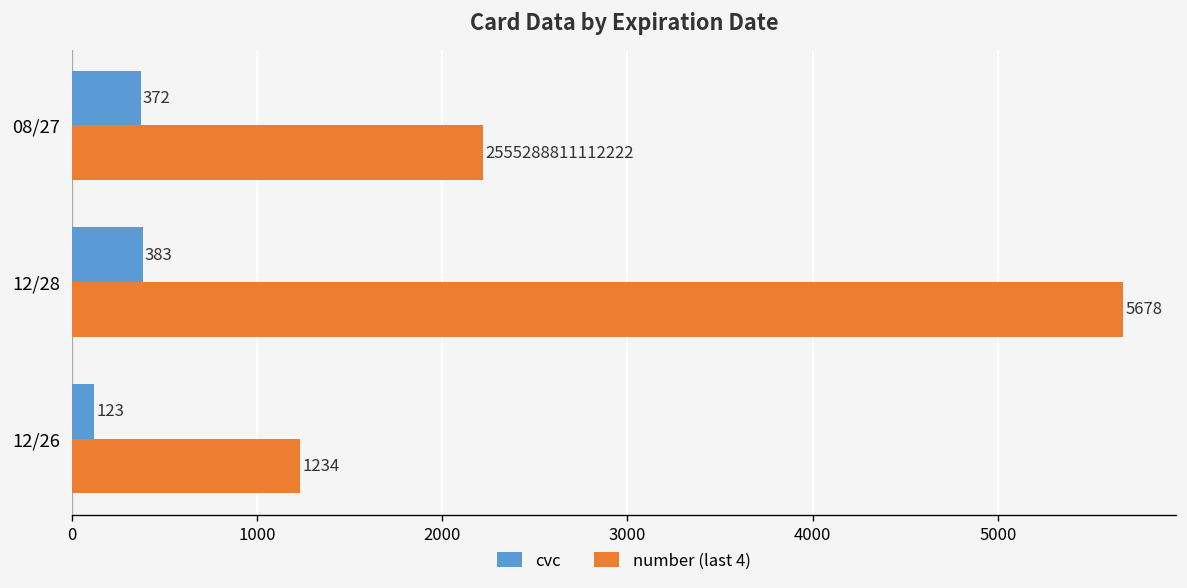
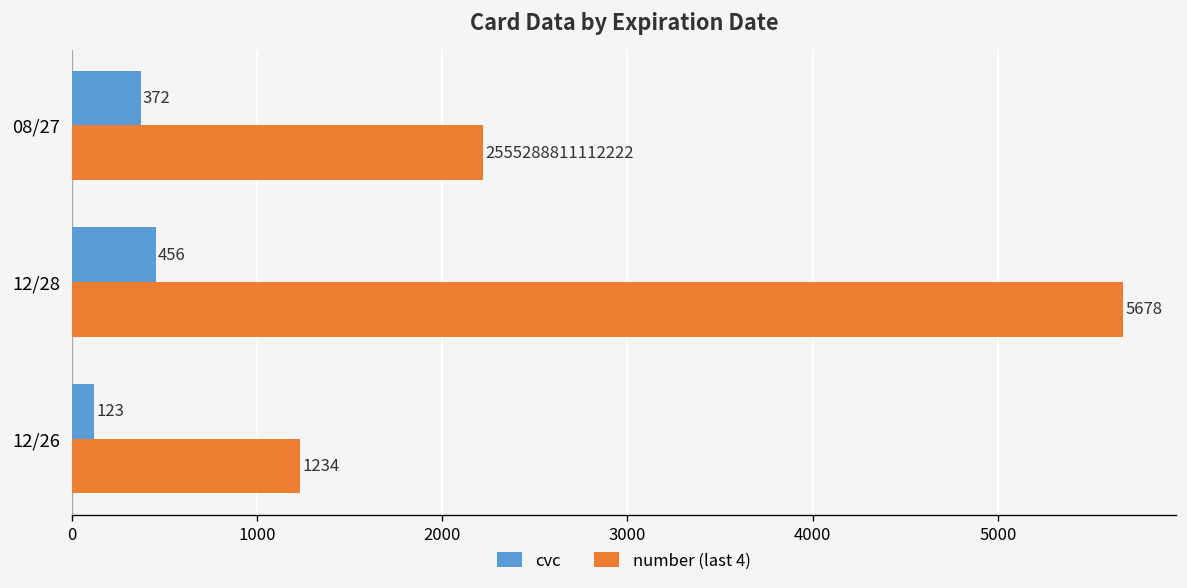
  {
    "cvc": {
      "08/27": 372,
-     "12/28": 383,
+     "12/28": 456,
      "12/26": 123
    },
    "number (last 4)": {
      "12/28": 5678,
      "12/26": 1234
    }
  }
